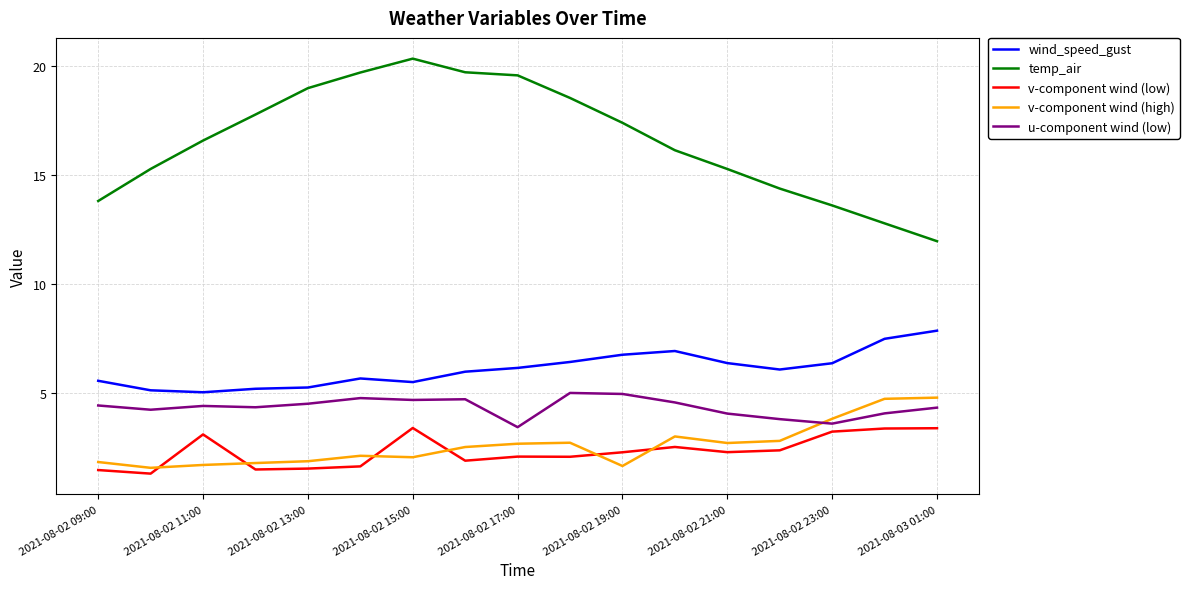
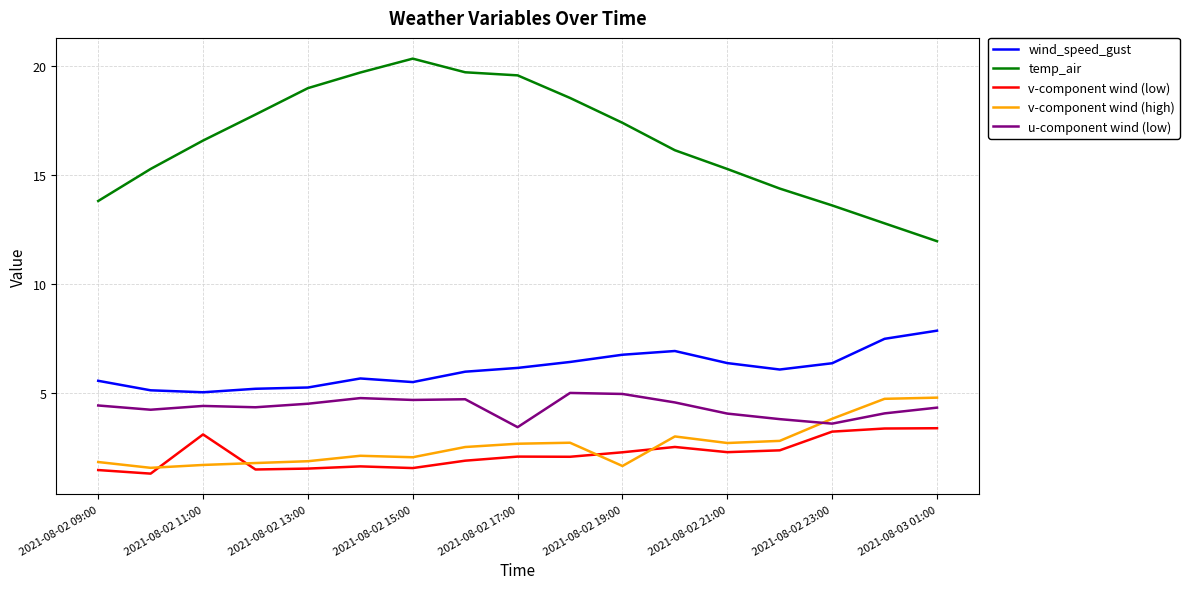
  {
    "wind_speed_gust": {
      "2021-08-02 09:00": 5.6,
      "2021-08-02 11:00": 5.0,
      "2021-08-02 13:00": 5.3,
      "2021-08-02 15:00": 5.5,
      "2021-08-02 17:00": 6.2,
      "2021-08-02 19:00": 6.8,
      "2021-08-02 21:00": 6.4,
      "2021-08-02 23:00": 6.4,
      "2021-08-03 01:00": 7.9
    },
    "temp_air": {
      "2021-08-02 09:00": 13.8,
      "2021-08-02 11:00": 16.6,
      "2021-08-02 13:00": 19.0,
      "2021-08-02 15:00": 20.4,
      "2021-08-02 17:00": 19.6,
      "2021-08-02 19:00": 17.4,
      "2021-08-02 21:00": 15.3,
      "2021-08-02 23:00": 13.6,
      "2021-08-03 01:00": 12.0
    },
    "v-component wind (low)": {
      "2021-08-02 09:00": 1.5,
      "2021-08-02 11:00": 3.1,
      "2021-08-02 13:00": 1.5,
-     "2021-08-02 15:00": 3.4,
+     "2021-08-02 15:00": 1.6,
      "2021-08-02 17:00": 2.1,
      "2021-08-02 19:00": 2.3,
      "2021-08-02 21:00": 2.3,
      "2021-08-02 23:00": 3.2,
      "2021-08-03 01:00": 3.4
    },
    "v-component wind (high)": {
      "2021-08-02 09:00": 1.8,
      "2021-08-02 11:00": 1.7,
      "2021-08-02 13:00": 1.9,
      "2021-08-02 15:00": 2.1,
      "2021-08-02 17:00": 2.7,
      "2021-08-02 19:00": 1.7,
      "2021-08-02 21:00": 2.7,
      "2021-08-02 23:00": 3.8,
      "2021-08-03 01:00": 4.8
    },
    "u-component wind (low)": {
      "2021-08-02 09:00": 4.4,
      "2021-08-02 11:00": 4.4,
      "2021-08-02 13:00": 4.5,
      "2021-08-02 15:00": 4.7,
      "2021-08-02 17:00": 3.4,
      "2021-08-02 19:00": 5.0,
      "2021-08-02 21:00": 4.1,
      "2021-08-02 23:00": 3.6,
      "2021-08-03 01:00": 4.3
    }
  }
